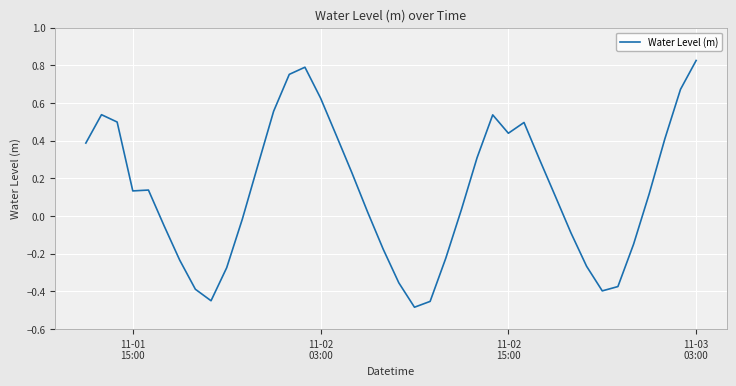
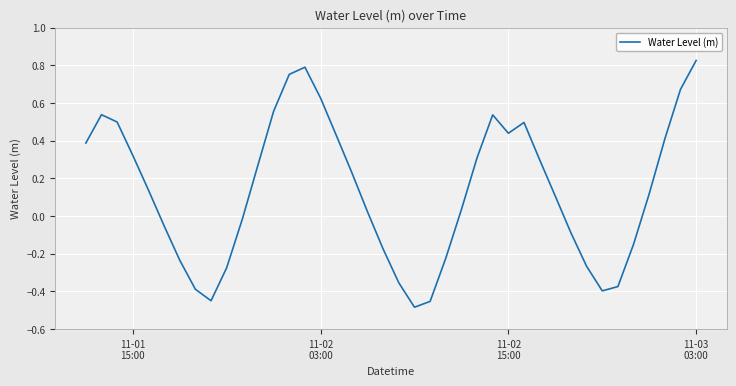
  {
-   "11-01 15:00": 0.13,
+   "11-01 15:00": 0.32,
    "11-02 03:00": 0.63,
    "11-02 15:00": 0.44,
    "11-03 03:00": 0.83
  }
